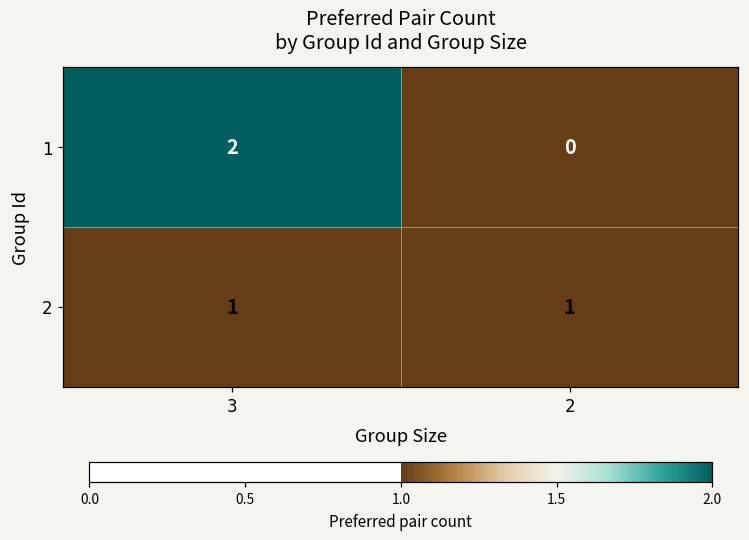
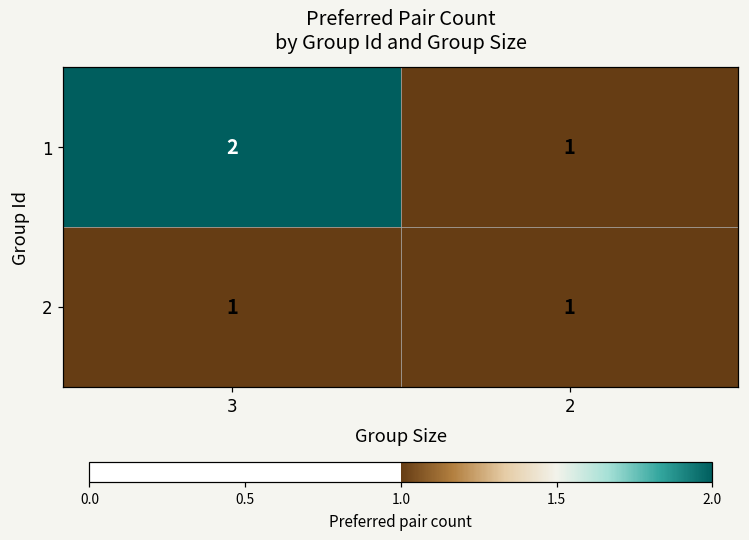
  {
    "1": {
      "3": 2,
-     "2": 0
+     "2": 1
    },
    "2": {
      "3": 1,
      "2": 1
    }
  }
